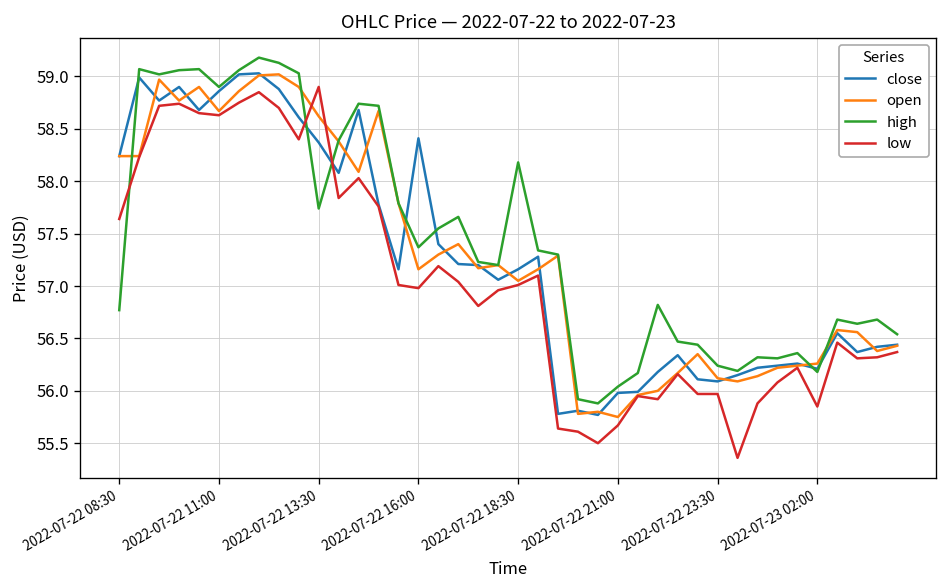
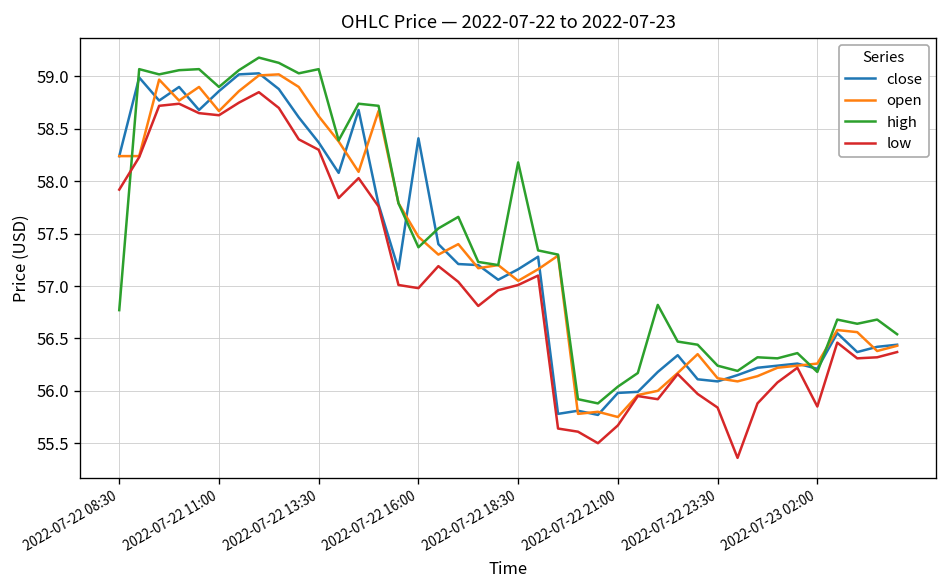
  {
    "close": {
      "2022-07-22 11:00": 58.9,
      "2022-07-22 13:30": 58.4,
      "2022-07-22 16:00": 58.4,
      "2022-07-22 18:30": 57.2,
      "2022-07-22 21:00": 56.0,
      "2022-07-22 23:30": 56.1,
      "2022-07-23 02:00": 56.2
    },
    "open": {
      "2022-07-22 11:00": 58.7,
      "2022-07-22 13:30": 58.6,
-     "2022-07-22 16:00": 57.2,
+     "2022-07-22 16:00": 57.5,
      "2022-07-22 18:30": 57.1,
      "2022-07-22 21:00": 55.8,
      "2022-07-22 23:30": 56.1,
      "2022-07-23 02:00": 56.3
    },
    "high": {
      "2022-07-22 08:30": 56.8,
      "2022-07-22 11:00": 58.9,
-     "2022-07-22 13:30": 57.7,
+     "2022-07-22 13:30": 59.1,
      "2022-07-22 16:00": 57.4,
      "2022-07-22 18:30": 58.2,
      "2022-07-22 21:00": 56.0,
      "2022-07-22 23:30": 56.2,
      "2022-07-23 02:00": 56.2
    },
    "low": {
-     "2022-07-22 08:30": 57.6,
+     "2022-07-22 08:30": 57.9,
      "2022-07-22 11:00": 58.6,
-     "2022-07-22 13:30": 58.9,
+     "2022-07-22 13:30": 58.3,
      "2022-07-22 16:00": 57.0,
      "2022-07-22 18:30": 57.0,
      "2022-07-22 21:00": 55.7,
-     "2022-07-22 23:30": 56.0,
+     "2022-07-22 23:30": 55.8,
      "2022-07-23 02:00": 55.9
    }
  }
